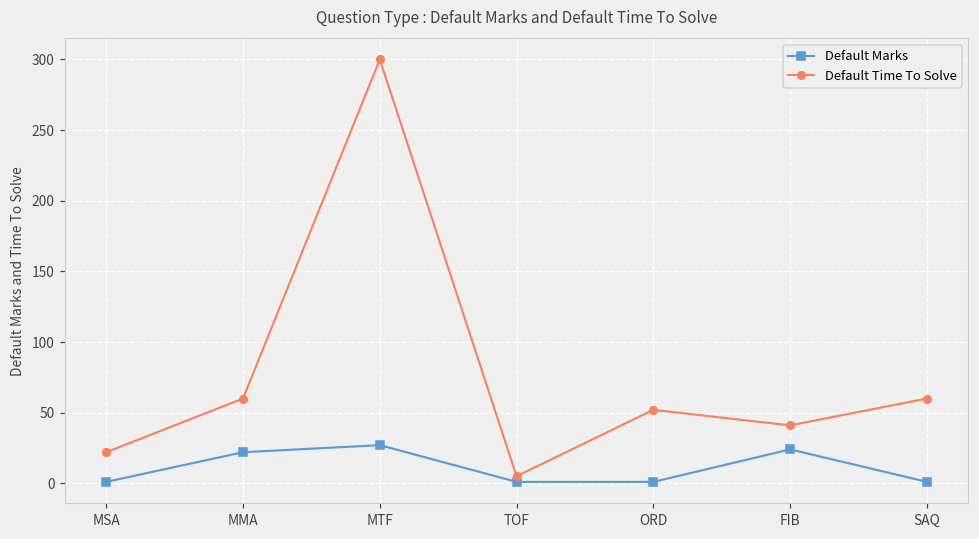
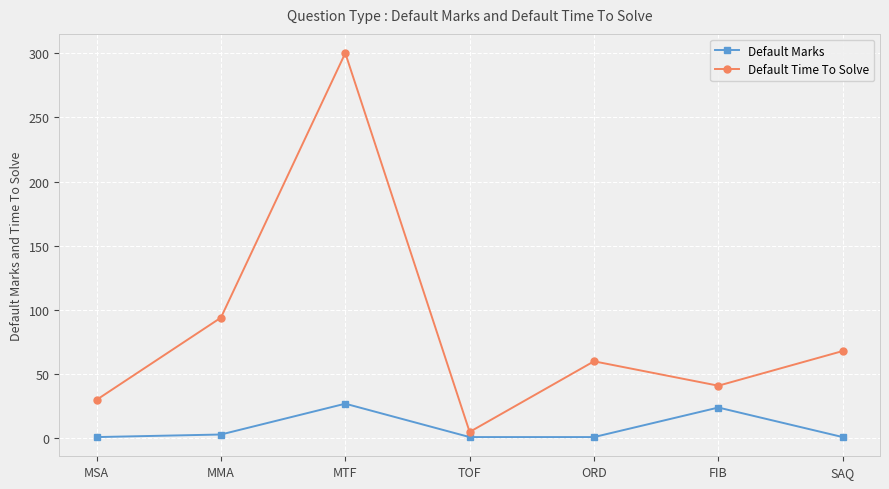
  {
    "Default Marks": {
      "MSA": 1,
-     "MMA": 22,
+     "MMA": 3,
      "MTF": 27,
      "TOF": 1,
      "ORD": 1,
      "FIB": 24,
      "SAQ": 1
    },
    "Default Time To Solve": {
-     "MSA": 22,
-     "MMA": 60,
+     "MSA": 30,
+     "MMA": 94,
      "MTF": 300,
      "TOF": 5,
-     "ORD": 52,
+     "ORD": 60,
      "FIB": 41,
-     "SAQ": 60
+     "SAQ": 68
    }
  }
